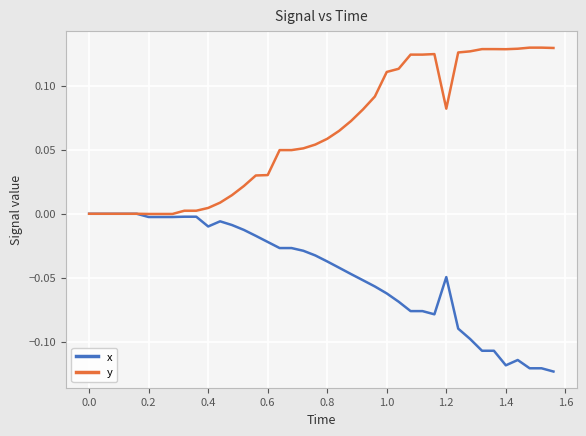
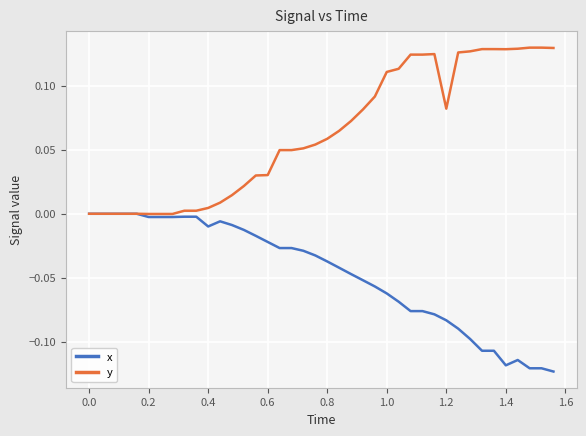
  {
    "x": {
      "0.2": -0.003,
      "0.4": -0.010,
      "0.6": -0.022,
      "0.8": -0.037,
      "1.0": -0.062,
-     "1.2": -0.049,
+     "1.2": -0.083,
      "1.4": -0.118
    },
    "y": {
      "0.2": 0.000,
      "0.4": 0.005,
      "0.6": 0.030,
      "0.8": 0.059,
      "1.0": 0.111,
      "1.2": 0.082,
      "1.4": 0.129
    }
  }
